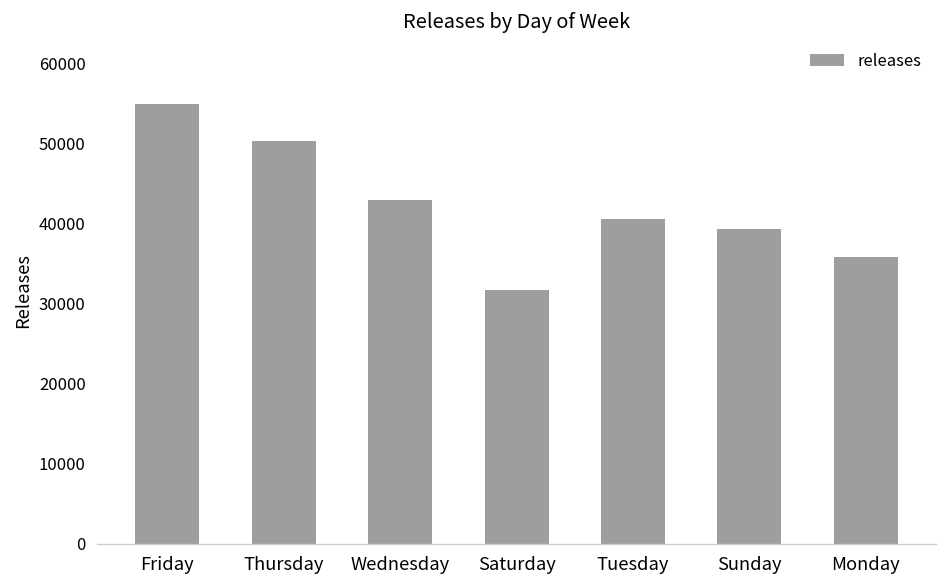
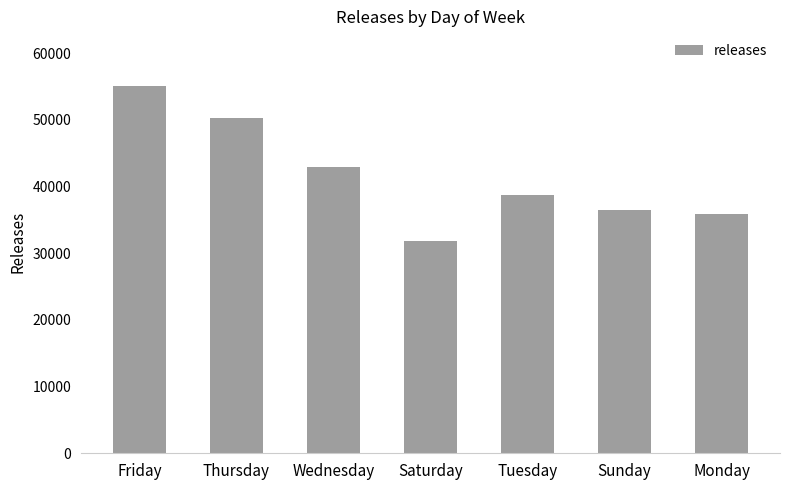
  {
    "Friday": 55000,
    "Thursday": 50000,
    "Wednesday": 43000,
    "Saturday": 32000,
-   "Tuesday": 41000,
-   "Sunday": 39000,
+   "Tuesday": 39000,
+   "Sunday": 37000,
    "Monday": 36000
  }
